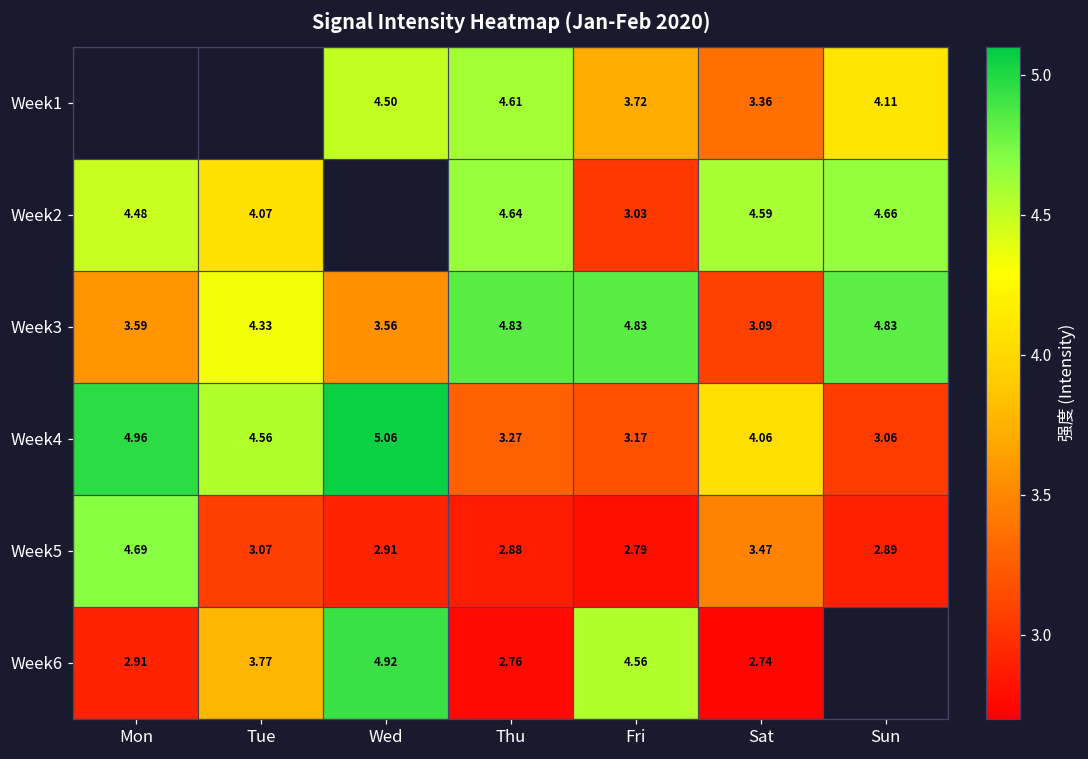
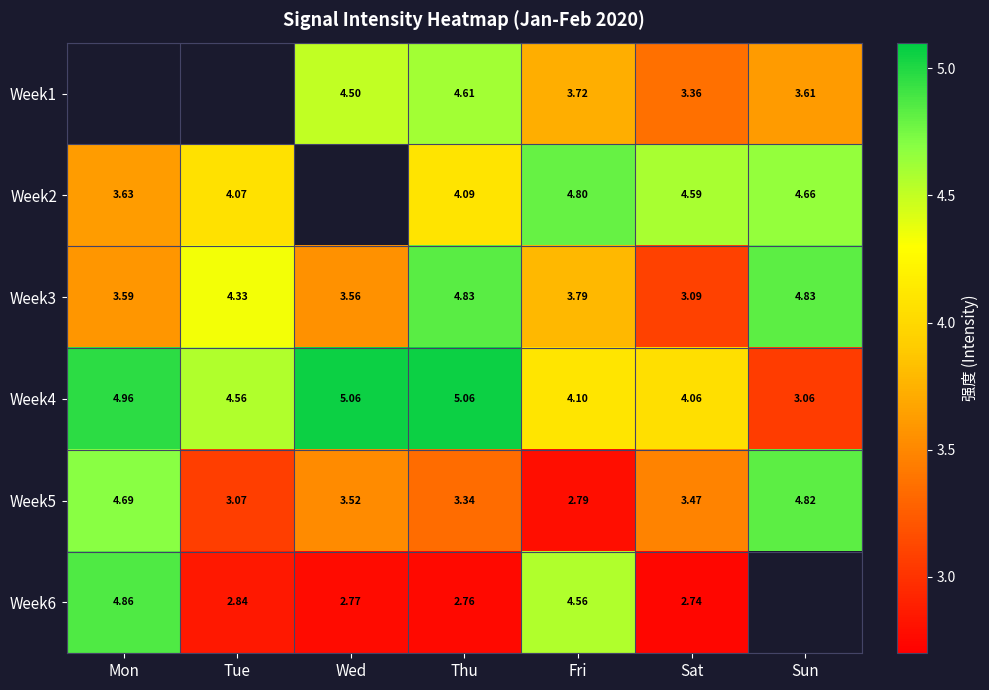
  {
    "Week1": {
      "Wed": 4.50,
      "Thu": 4.61,
      "Fri": 3.72,
      "Sat": 3.36,
-     "Sun": 4.11
+     "Sun": 3.61
    },
    "Week2": {
-     "Mon": 4.48,
+     "Mon": 3.63,
      "Tue": 4.07,
-     "Thu": 4.64,
-     "Fri": 3.03,
+     "Thu": 4.09,
+     "Fri": 4.80,
      "Sat": 4.59,
      "Sun": 4.66
    },
    "Week3": {
      "Mon": 3.59,
      "Tue": 4.33,
      "Wed": 3.56,
      "Thu": 4.83,
-     "Fri": 4.83,
+     "Fri": 3.79,
      "Sat": 3.09,
      "Sun": 4.83
    },
    "Week4": {
      "Mon": 4.96,
      "Tue": 4.56,
      "Wed": 5.06,
-     "Thu": 3.27,
-     "Fri": 3.17,
+     "Thu": 5.06,
+     "Fri": 4.10,
      "Sat": 4.06,
      "Sun": 3.06
    },
    "Week5": {
      "Mon": 4.69,
      "Tue": 3.07,
-     "Wed": 2.91,
-     "Thu": 2.88,
+     "Wed": 3.52,
+     "Thu": 3.34,
      "Fri": 2.79,
      "Sat": 3.47,
-     "Sun": 2.89
+     "Sun": 4.82
    },
    "Week6": {
-     "Mon": 2.91,
-     "Tue": 3.77,
-     "Wed": 4.92,
+     "Mon": 4.86,
+     "Tue": 2.84,
+     "Wed": 2.77,
      "Thu": 2.76,
      "Fri": 4.56,
      "Sat": 2.74
    }
  }
